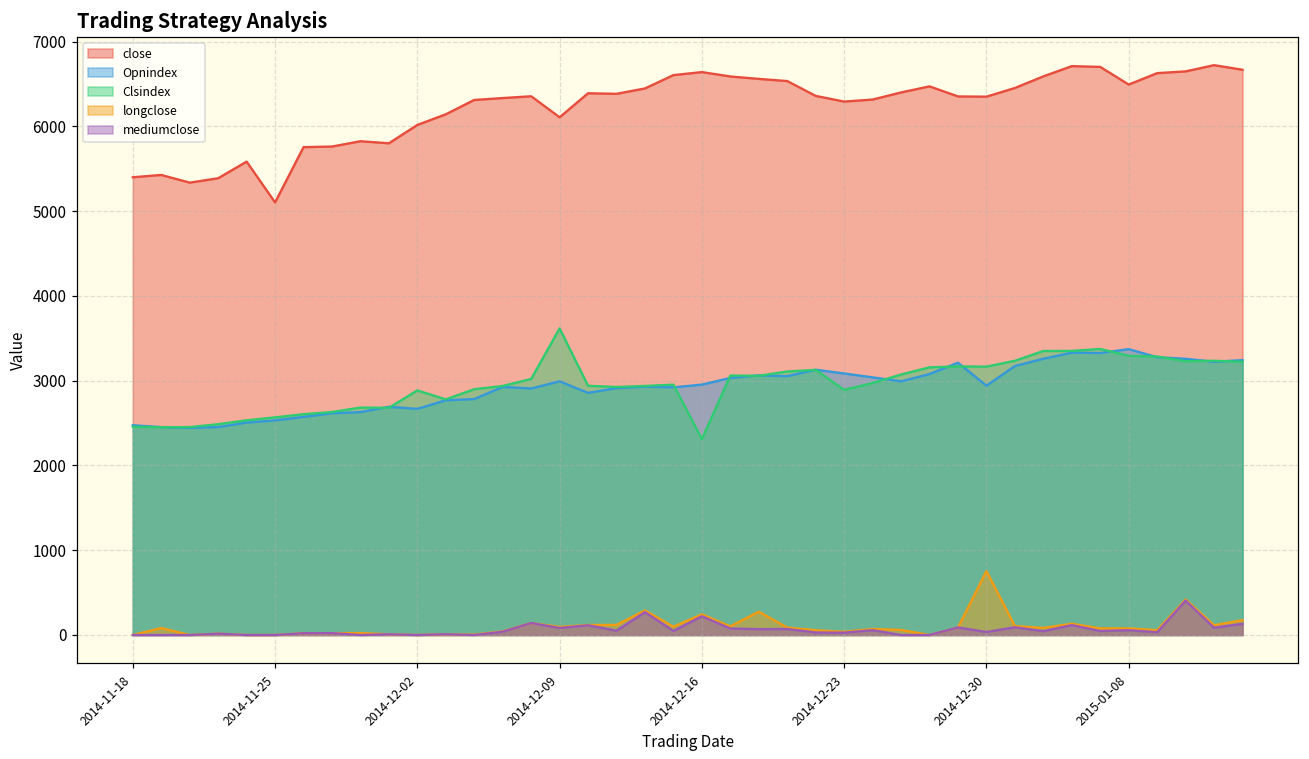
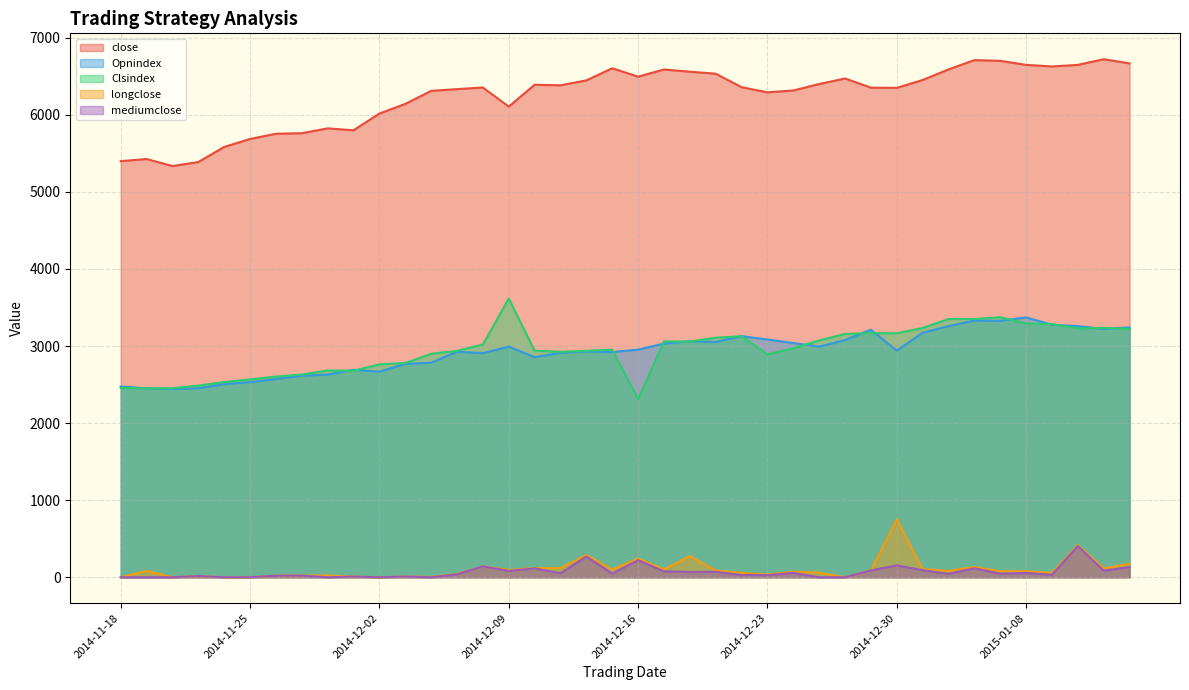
  {
    "close": {
      "2014-11-18": 5400,
-     "2014-11-25": 5100,
+     "2014-11-25": 5700,
      "2014-12-02": 6000,
      "2014-12-09": 6100,
-     "2014-12-16": 6600,
+     "2014-12-16": 6500,
      "2014-12-23": 6300,
      "2014-12-30": 6400,
-     "2015-01-08": 6500
+     "2015-01-08": 6600
    },
    "Opnindex": {
      "2014-11-25": 2500,
      "2014-12-02": 2700,
      "2014-12-09": 3000,
      "2014-12-16": 3000,
      "2014-12-23": 3100,
      "2014-12-30": 2900,
      "2015-01-08": 3400
    },
    "Clsindex": {
      "2014-11-25": 2600,
-     "2014-12-02": 2900,
+     "2014-12-02": 2800,
      "2014-12-09": 3600,
      "2014-12-16": 2300,
      "2014-12-23": 2900,
      "2014-12-30": 3200,
      "2015-01-08": 3300
    },
    "longclose": {
      "2014-12-30": 800
    },
    "mediumclose": {
-     "2014-12-30": 0
+     "2014-12-30": 200
    }
  }
